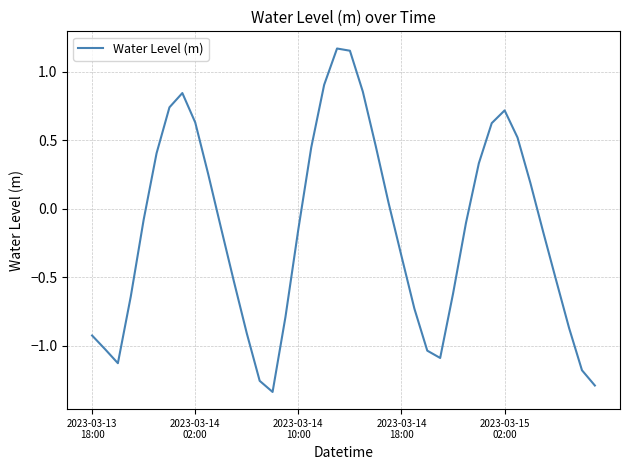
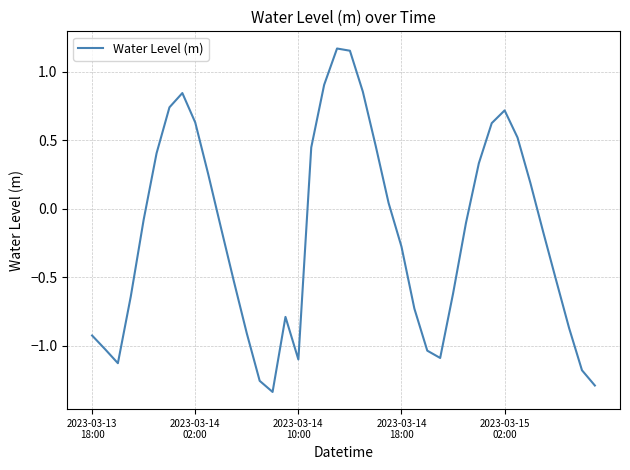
  {
    "2023-03-13 18:00": -0.92,
    "2023-03-14 02:00": 0.63,
-   "2023-03-14 10:00": -0.15,
-   "2023-03-14 18:00": -0.35,
+   "2023-03-14 10:00": -1.10,
+   "2023-03-14 18:00": -0.28,
    "2023-03-15 02:00": 0.72
  }
